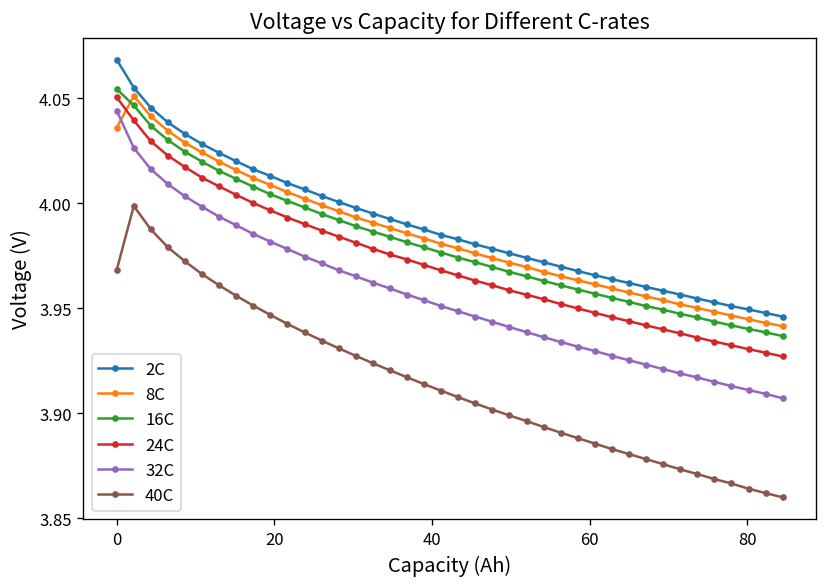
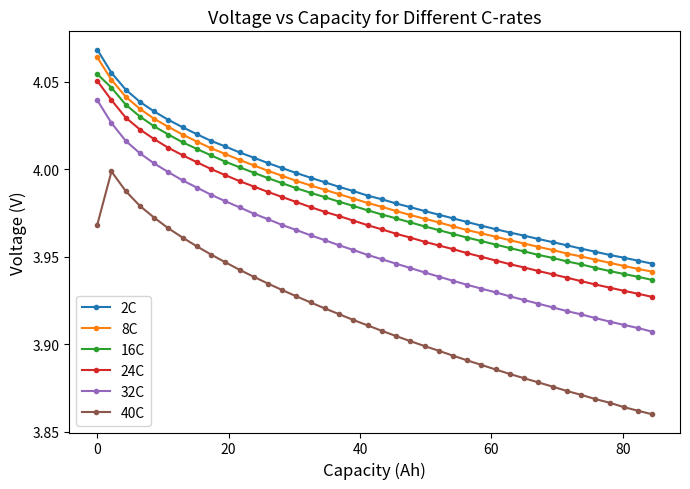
  {
    "2C": {
      "0": 4.068
    },
    "8C": {
-     "0": 4.036
+     "0": 4.064
    },
    "16C": {
      "0": 4.054
    },
    "24C": {
      "0": 4.051
    },
    "32C": {
-     "0": 4.044
+     "0": 4.040
    },
    "40C": {
      "0": 3.968
    }
  }
